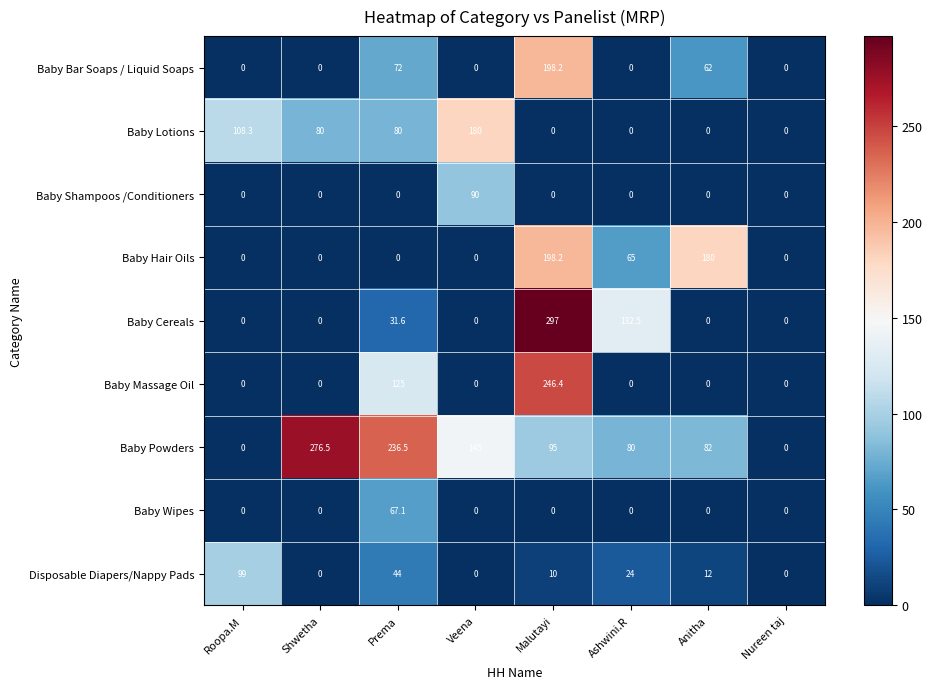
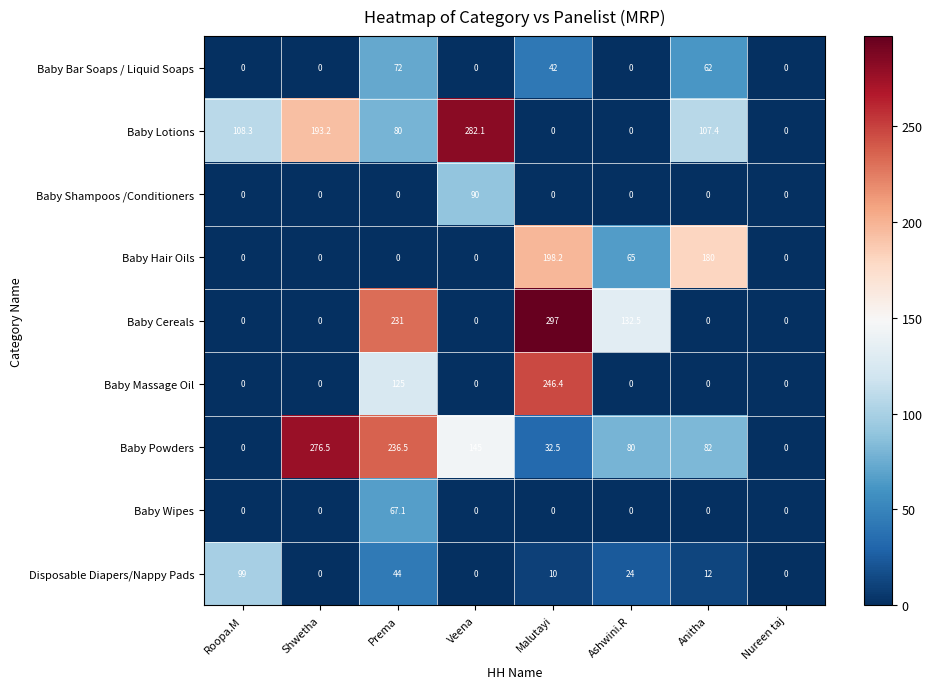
  {
    "Baby Bar Soaps / Liquid Soaps": {
      "Roopa.M": 0,
      "Shwetha": 0,
      "Prema": 72,
      "Veena": 0,
-     "Malutayi": 198.2,
+     "Malutayi": 42,
      "Ashwini.R": 0,
      "Anitha": 62,
      "Nureen taj": 0
    },
    "Baby Lotions": {
      "Roopa.M": 108.3,
-     "Shwetha": 80,
+     "Shwetha": 193.2,
      "Prema": 80,
-     "Veena": 180,
+     "Veena": 282.1,
      "Malutayi": 0,
      "Ashwini.R": 0,
-     "Anitha": 0,
+     "Anitha": 107.4,
      "Nureen taj": 0
    },
    "Baby Shampoos /Conditioners": {
      "Roopa.M": 0,
      "Shwetha": 0,
      "Prema": 0,
      "Veena": 90,
      "Malutayi": 0,
      "Ashwini.R": 0,
      "Anitha": 0,
      "Nureen taj": 0
    },
    "Baby Hair Oils": {
      "Roopa.M": 0,
      "Shwetha": 0,
      "Prema": 0,
      "Veena": 0,
      "Malutayi": 198.2,
      "Ashwini.R": 65,
      "Anitha": 180,
      "Nureen taj": 0
    },
    "Baby Cereals": {
      "Roopa.M": 0,
      "Shwetha": 0,
-     "Prema": 31.6,
+     "Prema": 231,
      "Veena": 0,
      "Malutayi": 297,
      "Anitha": 0,
      "Nureen taj": 0
    },
    "Baby Massage Oil": {
      "Roopa.M": 0,
      "Shwetha": 0,
      "Veena": 0,
      "Malutayi": 246.4,
      "Ashwini.R": 0,
      "Anitha": 0,
      "Nureen taj": 0
    },
    "Baby Powders": {
      "Roopa.M": 0,
      "Shwetha": 276.5,
      "Prema": 236.5,
-     "Malutayi": 95,
+     "Malutayi": 32.5,
      "Ashwini.R": 80,
      "Anitha": 82,
      "Nureen taj": 0
    },
    "Baby Wipes": {
      "Roopa.M": 0,
      "Shwetha": 0,
      "Prema": 67.1,
      "Veena": 0,
      "Malutayi": 0,
      "Ashwini.R": 0,
      "Anitha": 0,
      "Nureen taj": 0
    },
    "Disposable Diapers/Nappy Pads": {
      "Roopa.M": 99,
      "Shwetha": 0,
      "Prema": 44,
      "Veena": 0,
      "Malutayi": 10,
      "Ashwini.R": 24,
      "Anitha": 12,
      "Nureen taj": 0
    }
  }
